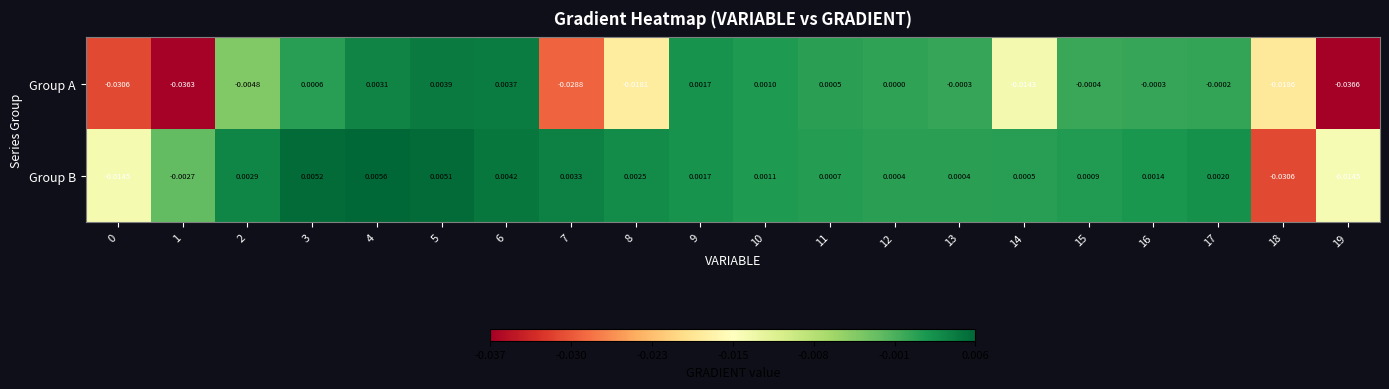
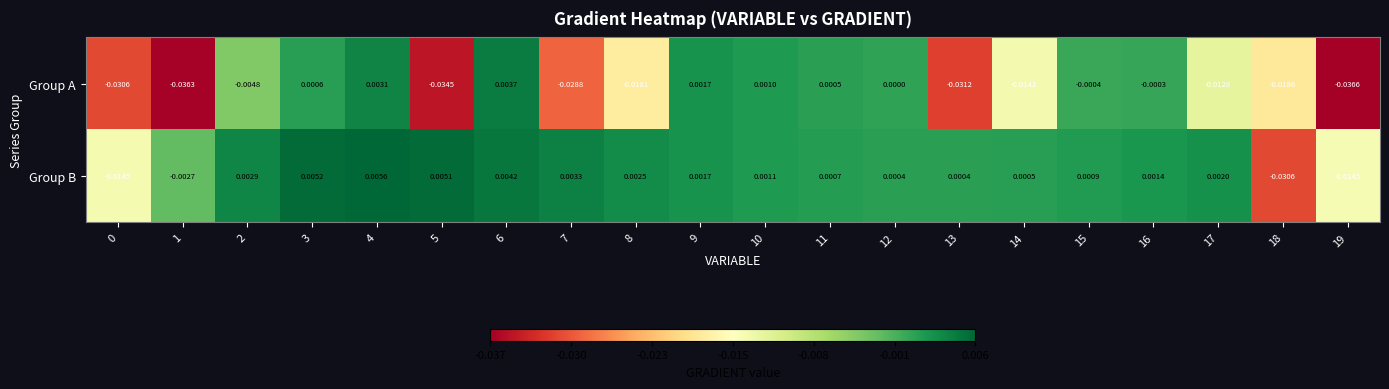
  {
    "Group A": {
      "0": -0.0306,
      "1": -0.0363,
      "2": -0.0048,
      "3": 0.0006,
      "4": 0.0031,
-     "5": 0.0039,
+     "5": -0.0345,
      "6": 0.0037,
      "7": -0.0288,
      "8": -0.0181,
      "9": 0.0017,
      "10": 0.0010,
      "11": 0.0005,
      "12": 0.0000,
-     "13": -0.0003,
+     "13": -0.0312,
      "14": -0.0143,
      "15": -0.0004,
      "16": -0.0003,
-     "17": -0.0002,
+     "17": -0.0128,
      "18": -0.0186,
      "19": -0.0366
    },
    "Group B": {
      "0": -0.0145,
      "1": -0.0027,
      "2": 0.0029,
      "3": 0.0052,
      "4": 0.0056,
      "5": 0.0051,
      "6": 0.0042,
      "7": 0.0033,
      "8": 0.0025,
      "9": 0.0017,
      "10": 0.0011,
      "11": 0.0007,
      "12": 0.0004,
      "13": 0.0004,
      "14": 0.0005,
      "15": 0.0009,
      "16": 0.0014,
      "17": 0.0020,
      "18": -0.0306,
      "19": -0.0145
    }
  }
